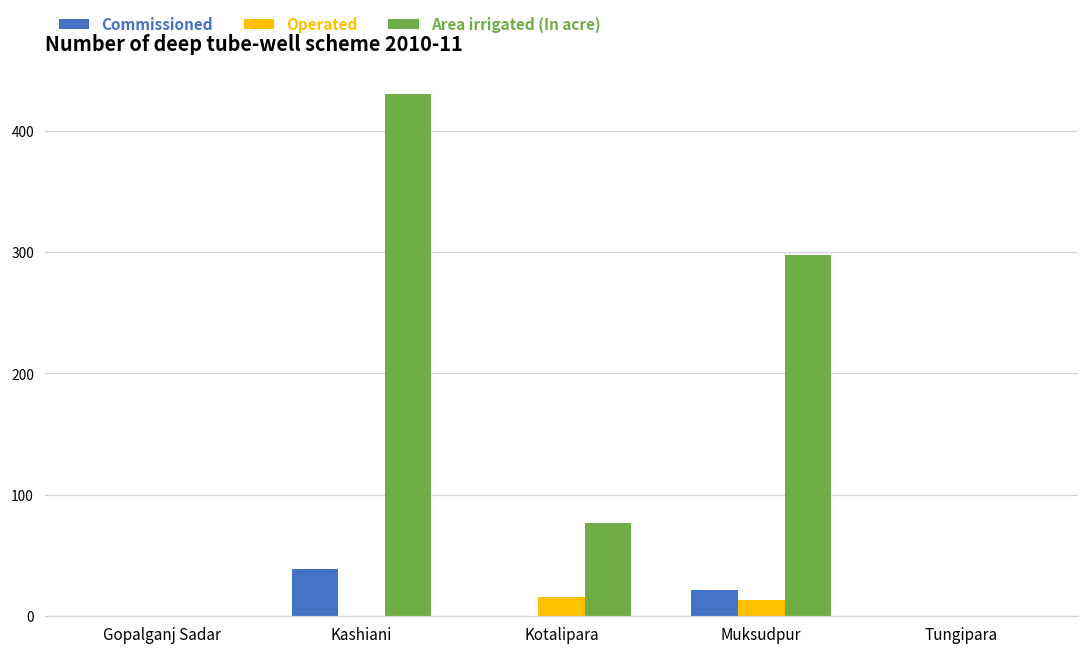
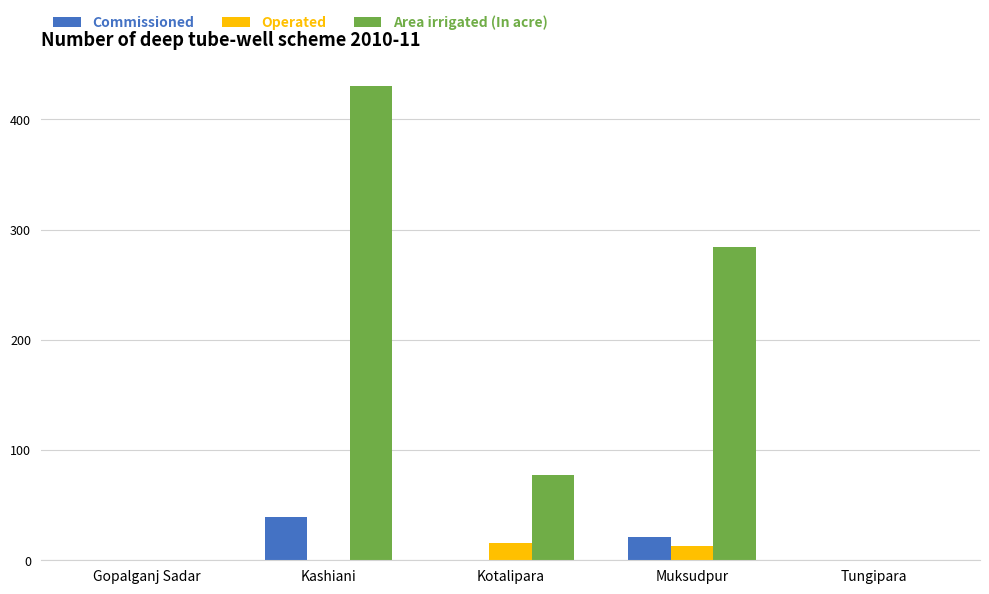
  {
    "Commissioned": {
      "Gopalganj Sadar": 0,
      "Kashiani": 39,
      "Kotalipara": 0,
      "Muksudpur": 21,
      "Tungipara": 0
    },
    "Operated": {
      "Gopalganj Sadar": 0,
      "Kashiani": 0,
      "Kotalipara": 16,
      "Muksudpur": 13,
      "Tungipara": 0
    },
    "Area irrigated (In acre)": {
      "Gopalganj Sadar": 0,
      "Kashiani": 430,
      "Kotalipara": 77,
-     "Muksudpur": 298,
+     "Muksudpur": 284,
      "Tungipara": 0
    }
  }
